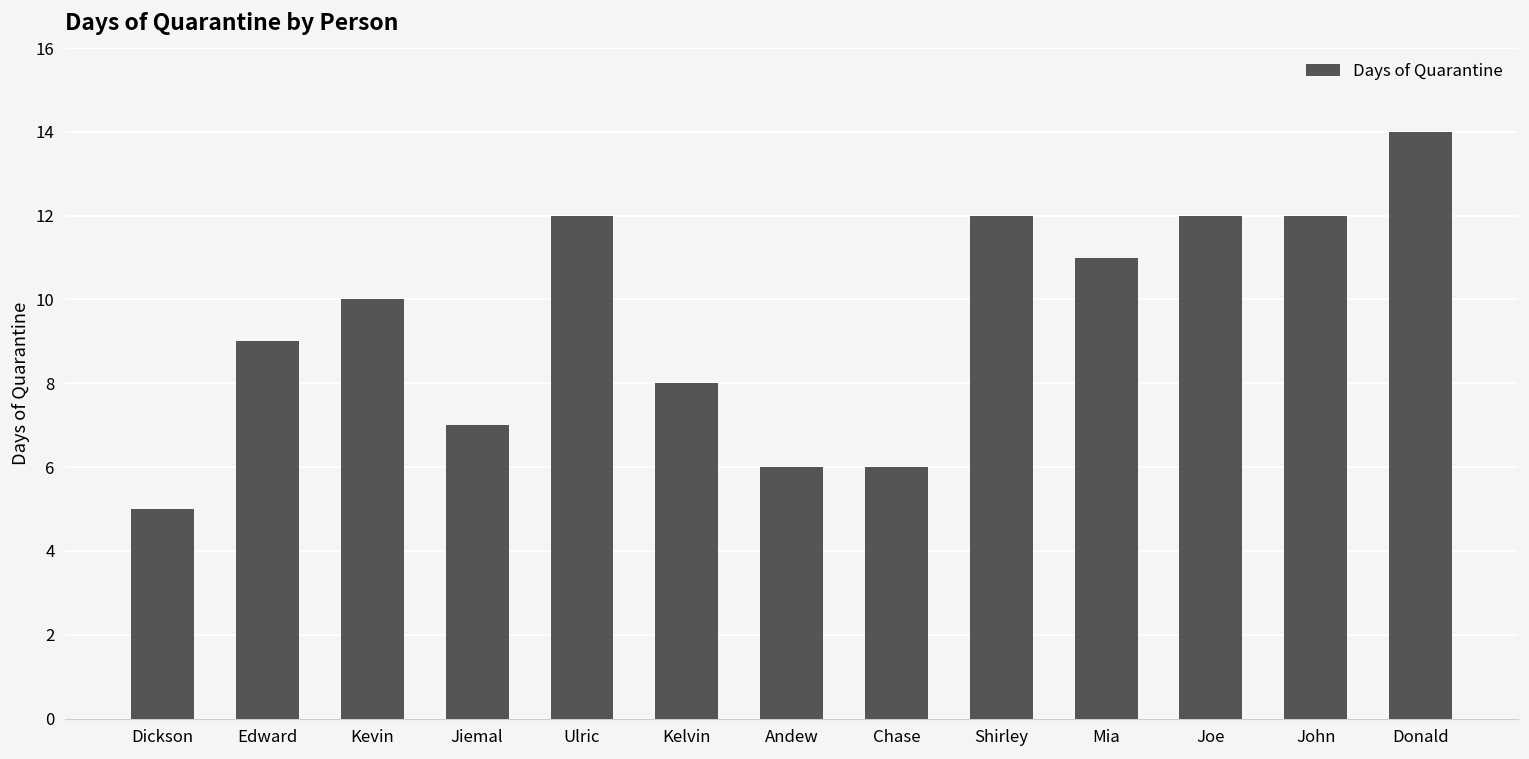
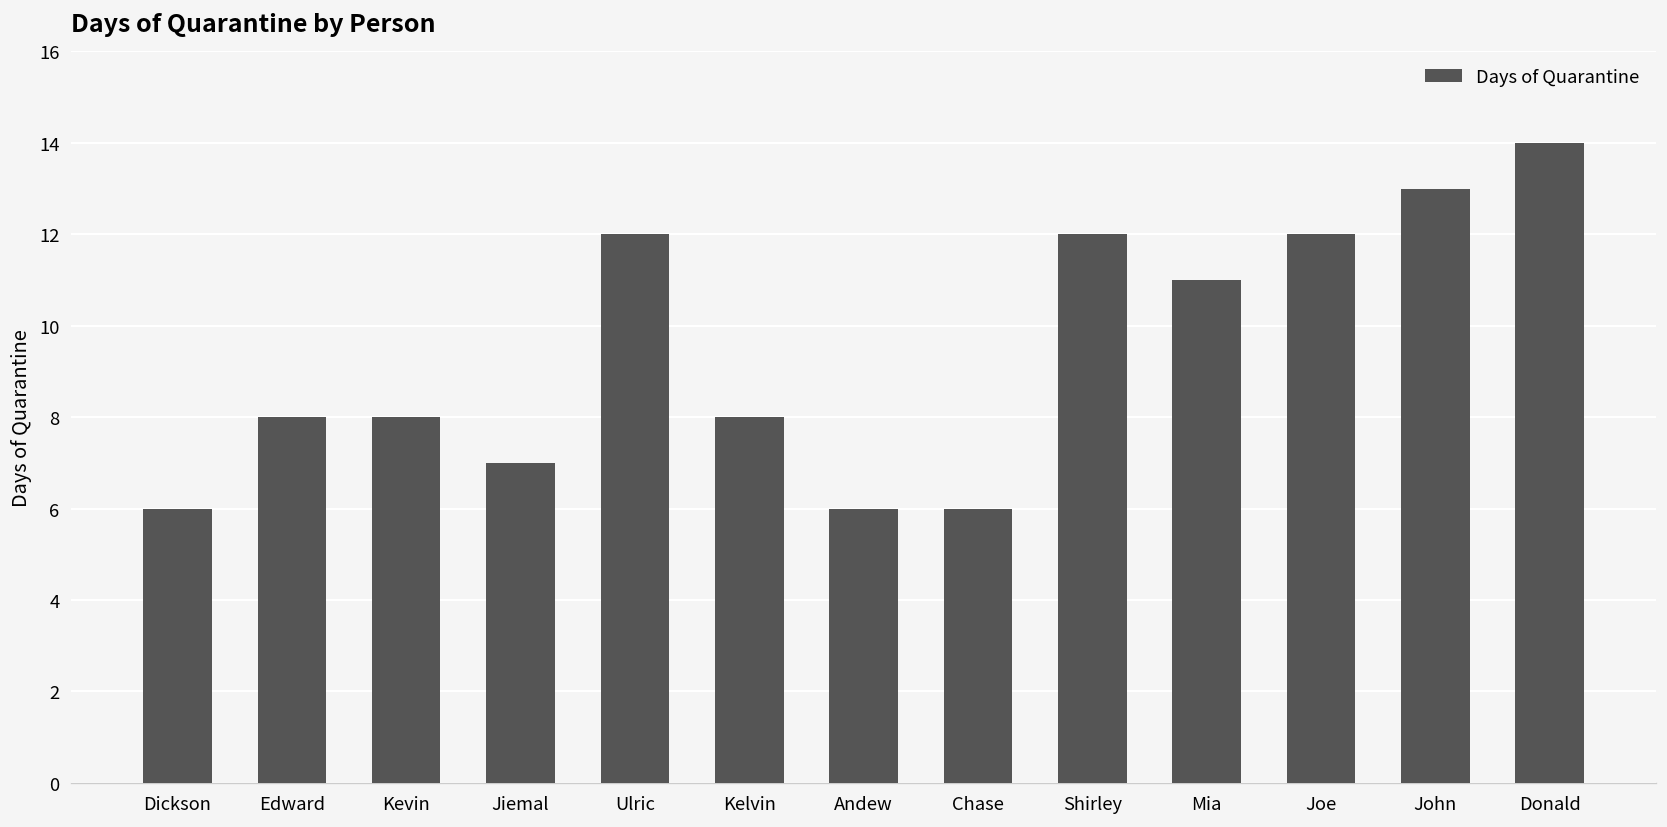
  {
-   "Dickson": 5,
-   "Edward": 9,
-   "Kevin": 10,
+   "Dickson": 6,
+   "Edward": 8,
+   "Kevin": 8,
    "Jiemal": 7,
    "Ulric": 12,
    "Kelvin": 8,
    "Andew": 6,
    "Chase": 6,
    "Shirley": 12,
    "Mia": 11,
    "Joe": 12,
-   "John": 12,
+   "John": 13,
    "Donald": 14
  }
